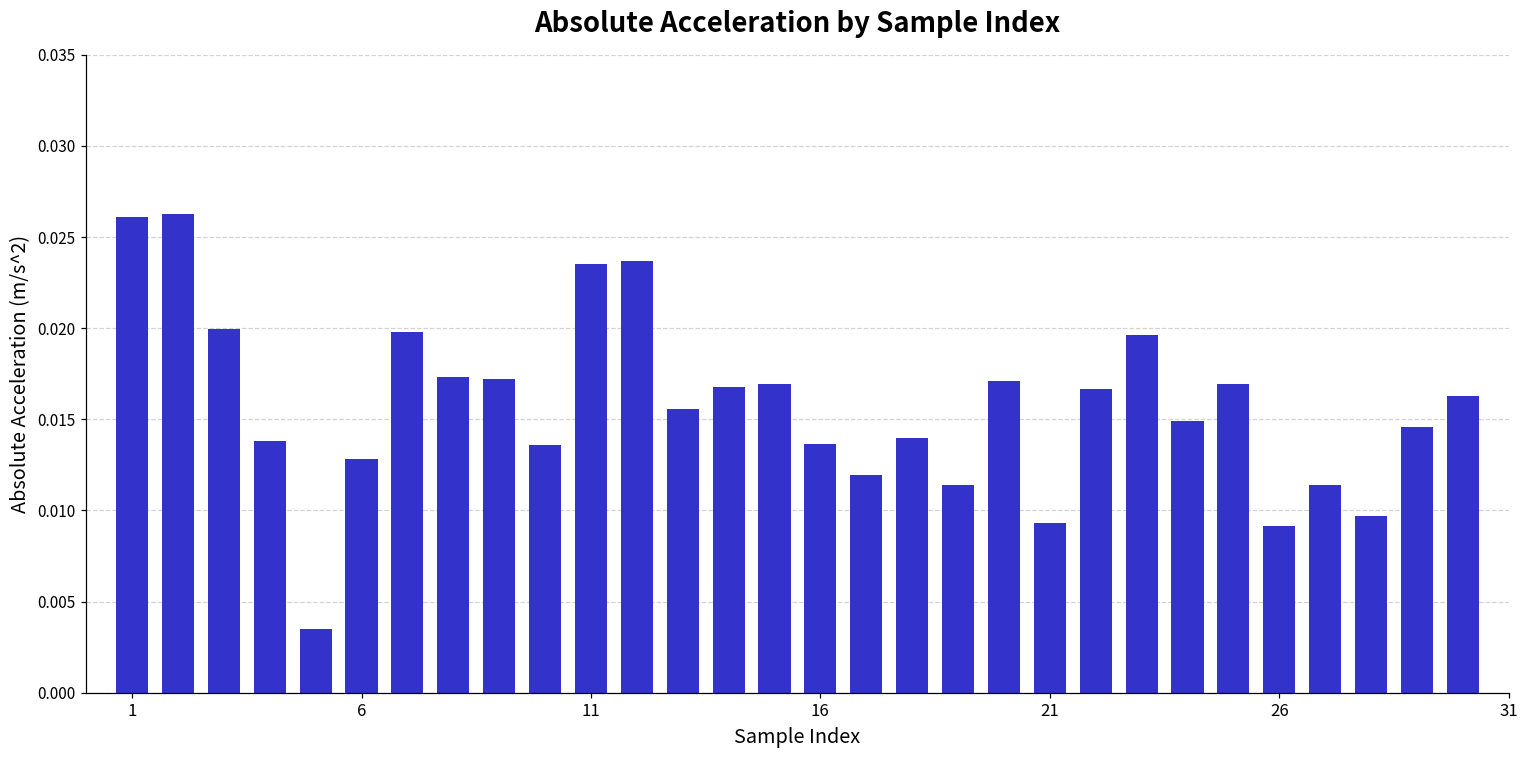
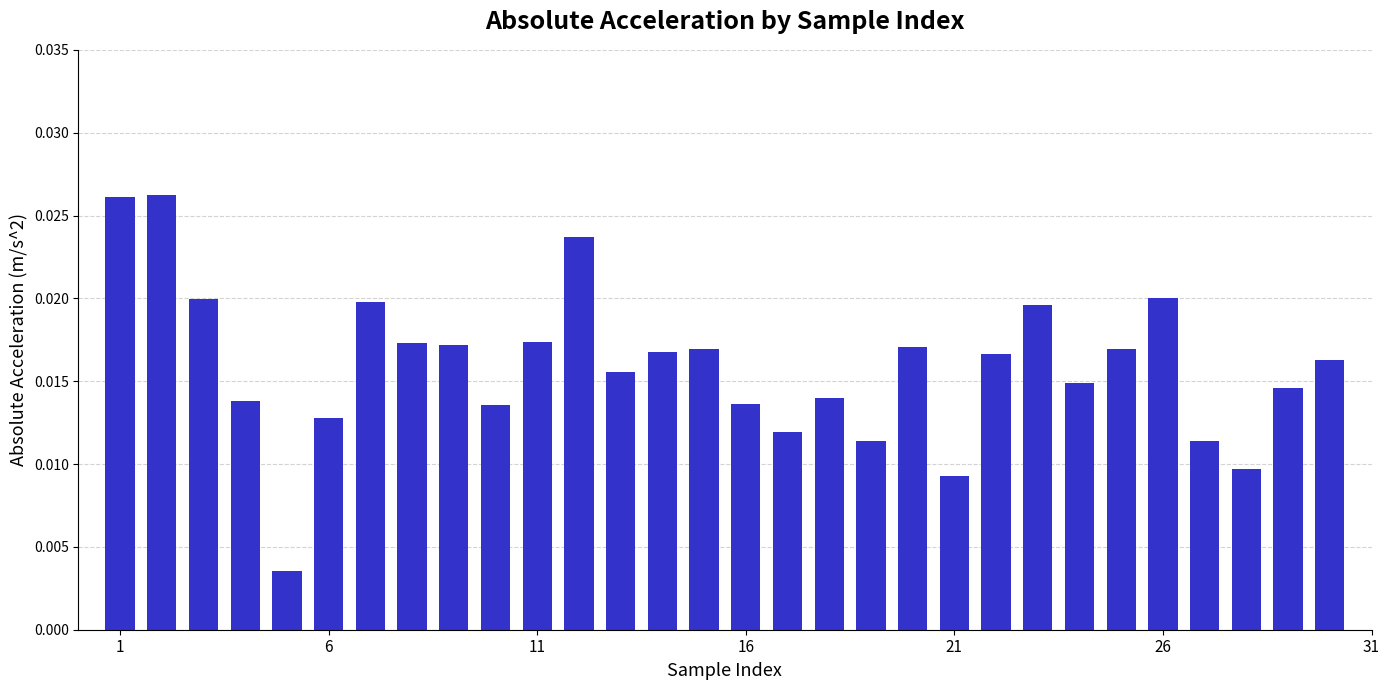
  {
    "1": 0.0261,
    "6": 0.0128,
-   "11": 0.0235,
+   "11": 0.0173,
    "16": 0.0136,
    "21": 0.0093,
-   "26": 0.0091
+   "26": 0.0200
  }
